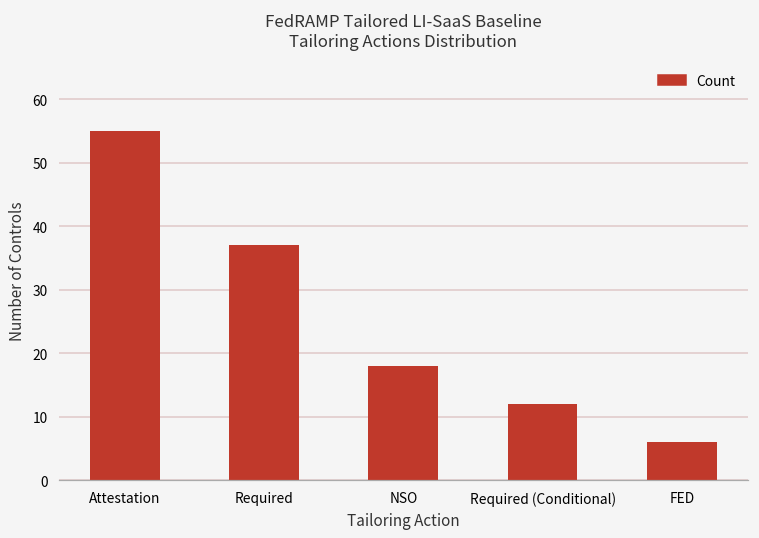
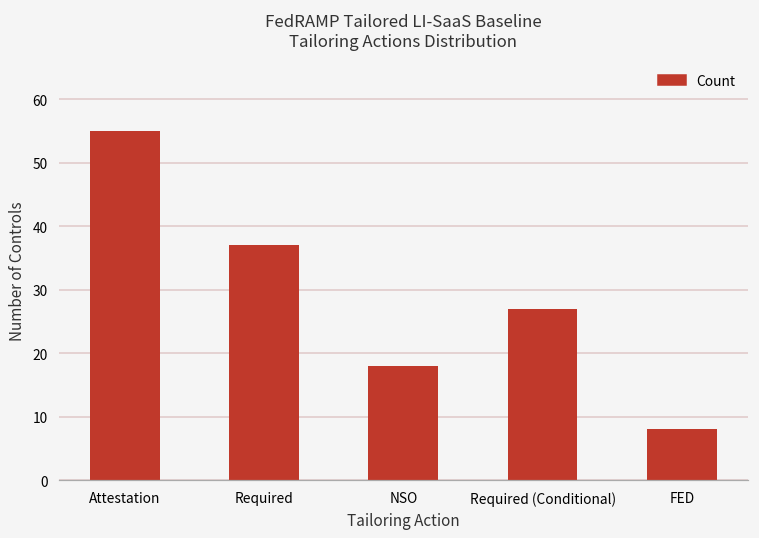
  {
    "Attestation": 55,
    "Required": 37,
    "NSO": 18,
-   "Required (Conditional)": 12,
-   "FED": 6
+   "Required (Conditional)": 27,
+   "FED": 8
  }
